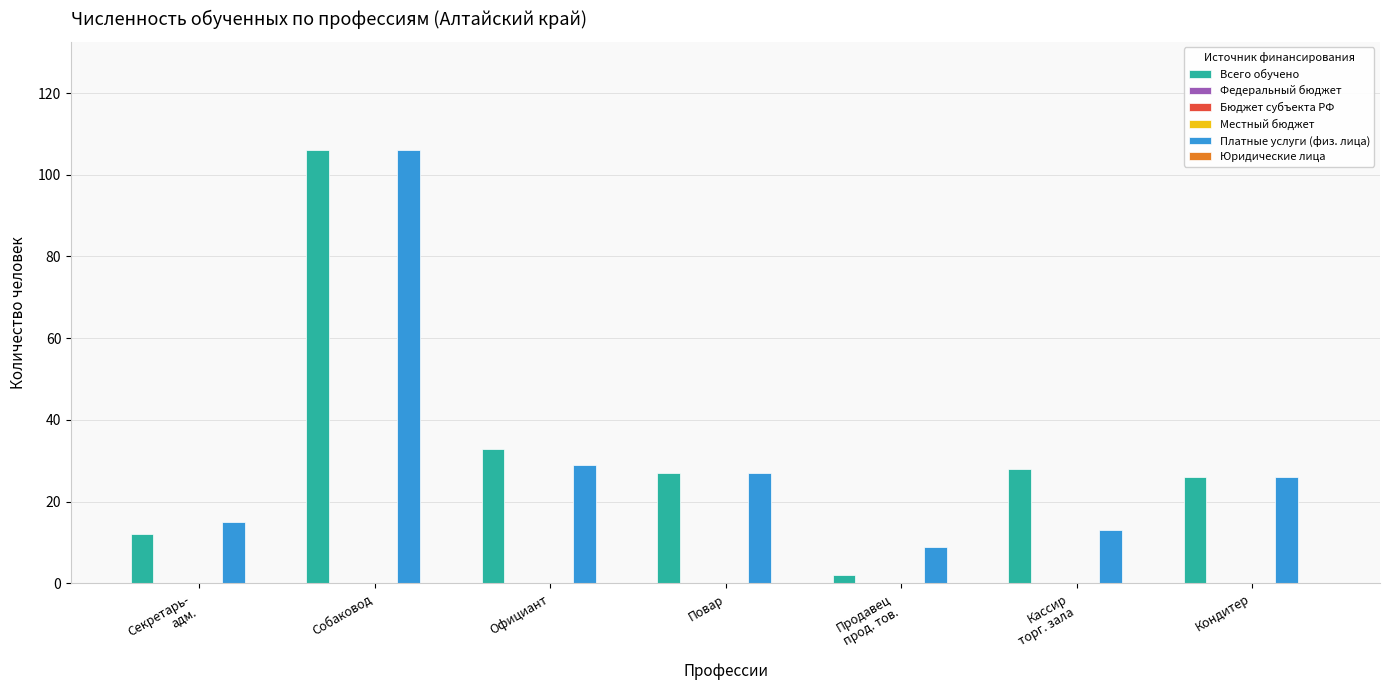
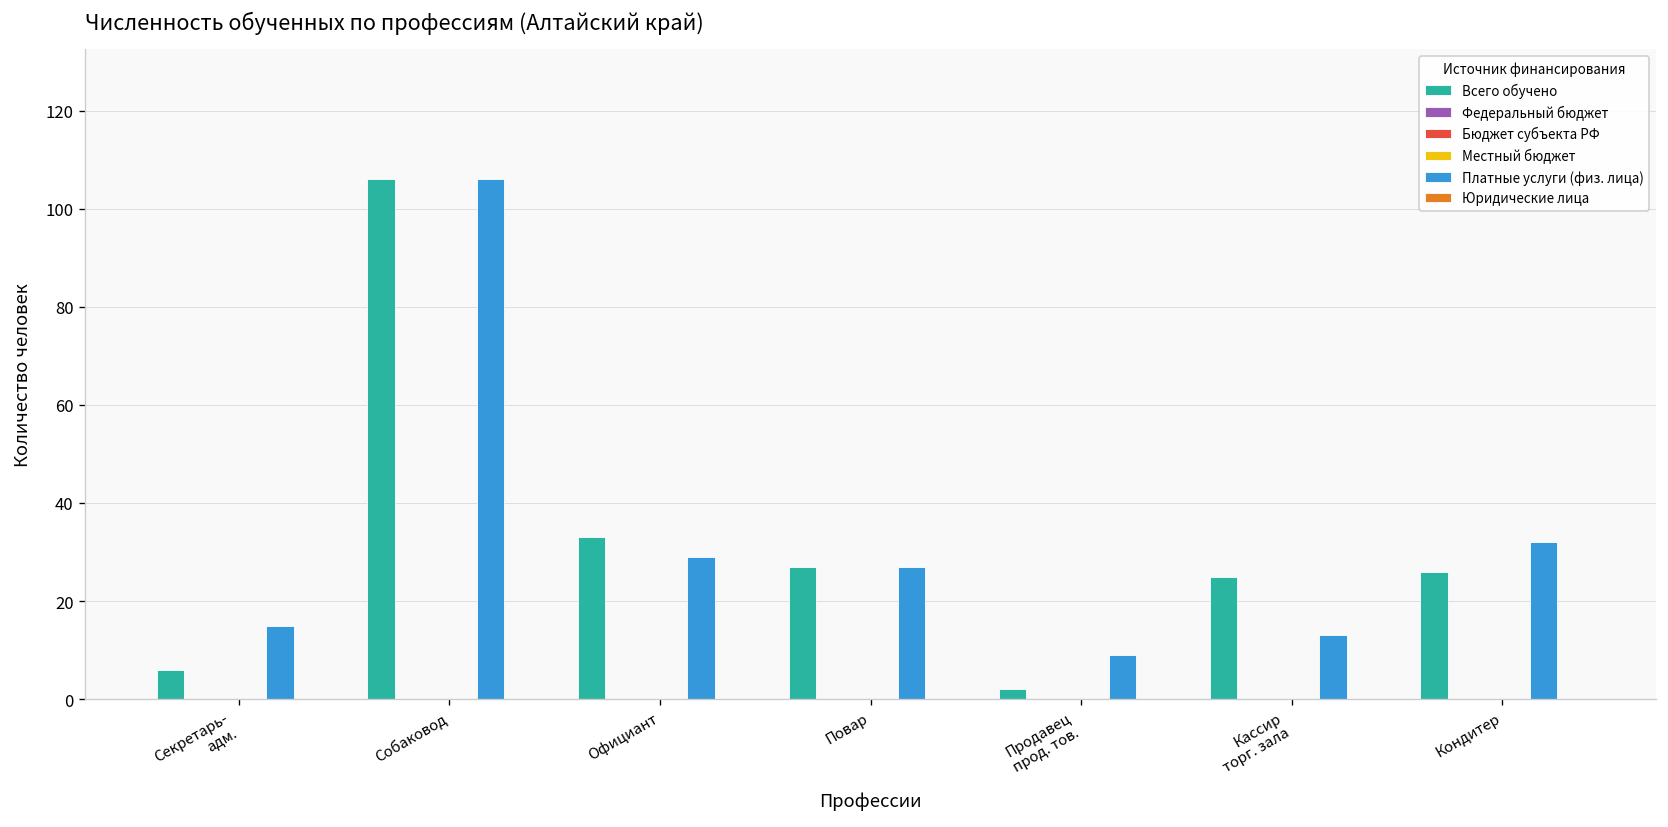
  {
    "Всего обучено": {
-     "Секретарь- адм.": 12,
+     "Секретарь- адм.": 6,
      "Собаковод": 106,
      "Официант": 33,
      "Повар": 27,
      "Продавец прод. тов.": 2,
-     "Кассир торг. зала": 28,
+     "Кассир торг. зала": 25,
      "Кондитер": 26
    },
    "Федеральный бюджет": {
      "Секретарь- адм.": 0,
      "Собаковод": 0,
      "Официант": 0,
      "Повар": 0,
      "Продавец прод. тов.": 0,
      "Кассир торг. зала": 0,
      "Кондитер": 0
    },
    "Местный бюджет": {
      "Секретарь- адм.": 0,
      "Собаковод": 0,
      "Официант": 0,
      "Повар": 0,
      "Продавец прод. тов.": 0,
      "Кассир торг. зала": 0,
      "Кондитер": 0
    },
    "Платные услуги (физ. лица)": {
      "Секретарь- адм.": 15,
      "Собаковод": 106,
      "Официант": 29,
      "Повар": 27,
      "Продавец прод. тов.": 9,
      "Кассир торг. зала": 13,
-     "Кондитер": 26
+     "Кондитер": 32
    }
  }
